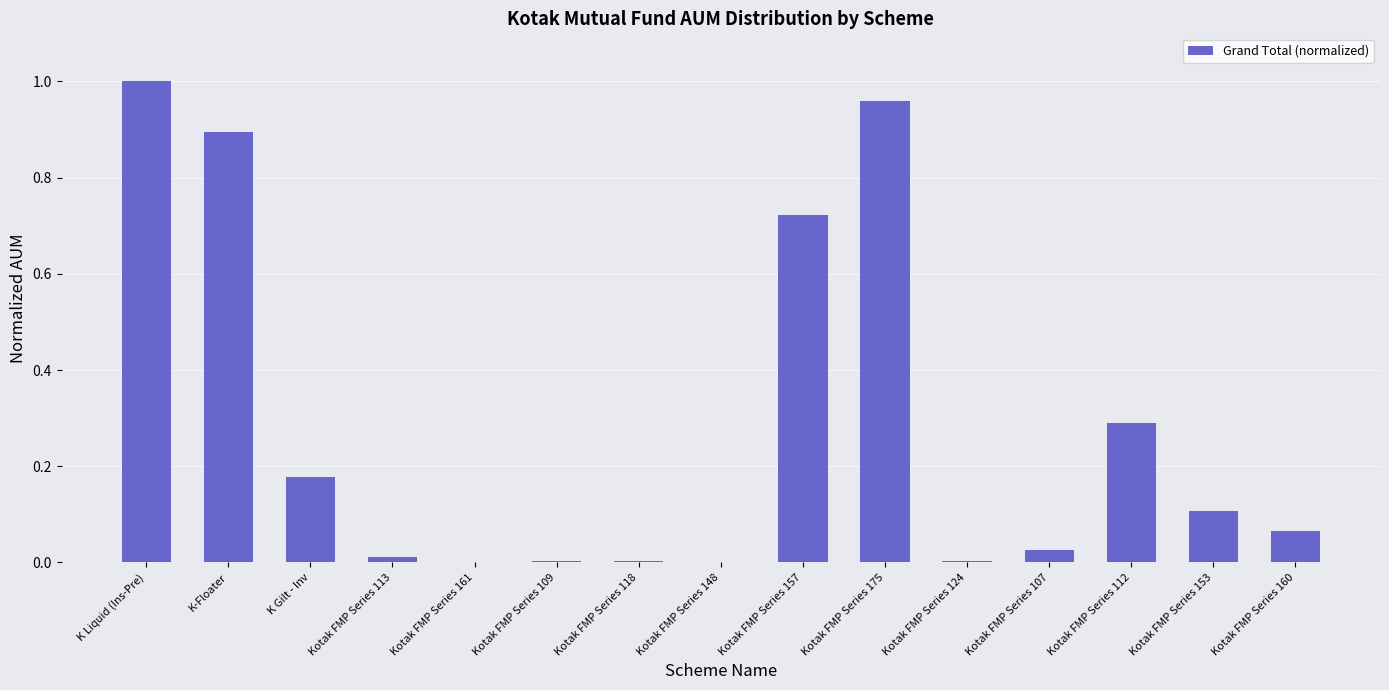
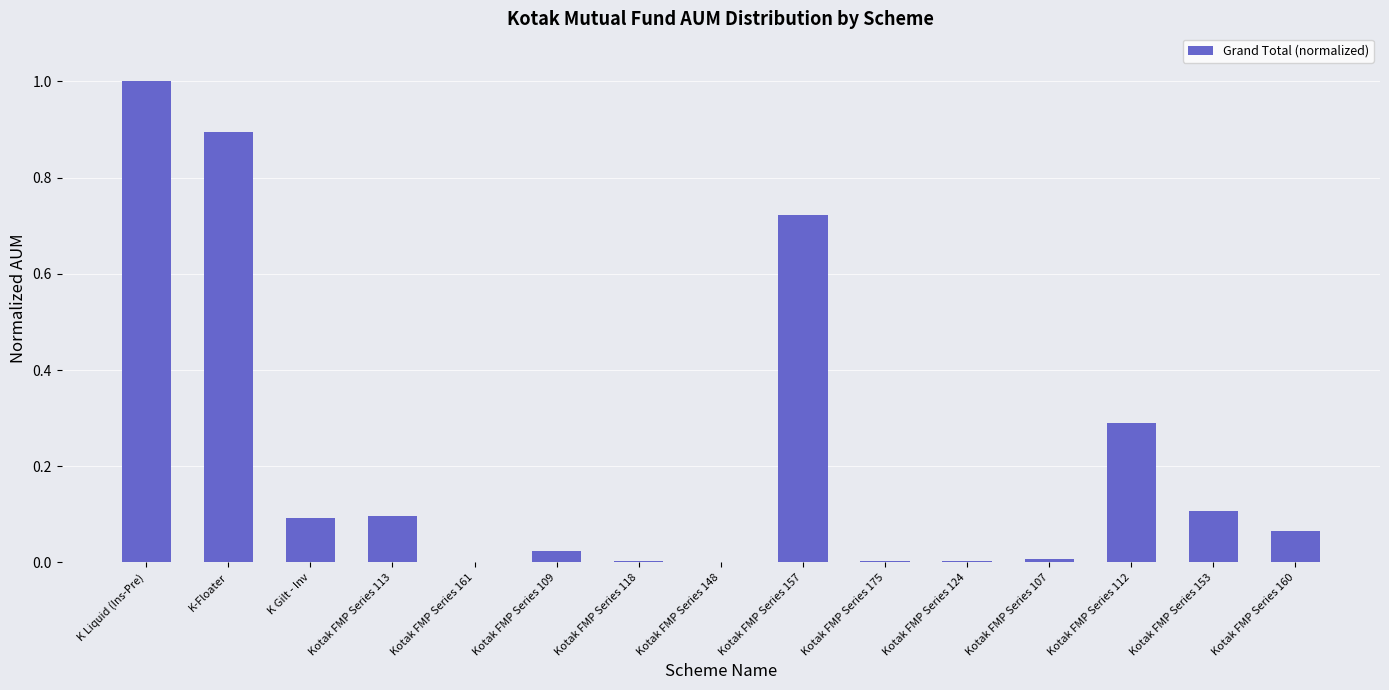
  {
    "K Liquid (Ins-Pre)": 1.00,
    "K-Floater": 0.89,
-   "K Gilt - Inv": 0.18,
-   "Kotak FMP Series 113": 0.01,
-   "Kotak FMP Series 109": 0.00,
+   "K Gilt - Inv": 0.09,
+   "Kotak FMP Series 113": 0.10,
+   "Kotak FMP Series 109": 0.02,
    "Kotak FMP Series 157": 0.72,
-   "Kotak FMP Series 175": 0.96,
-   "Kotak FMP Series 107": 0.03,
+   "Kotak FMP Series 175": 0.00,
+   "Kotak FMP Series 107": 0.01,
    "Kotak FMP Series 112": 0.29,
    "Kotak FMP Series 153": 0.11,
    "Kotak FMP Series 160": 0.07
  }
